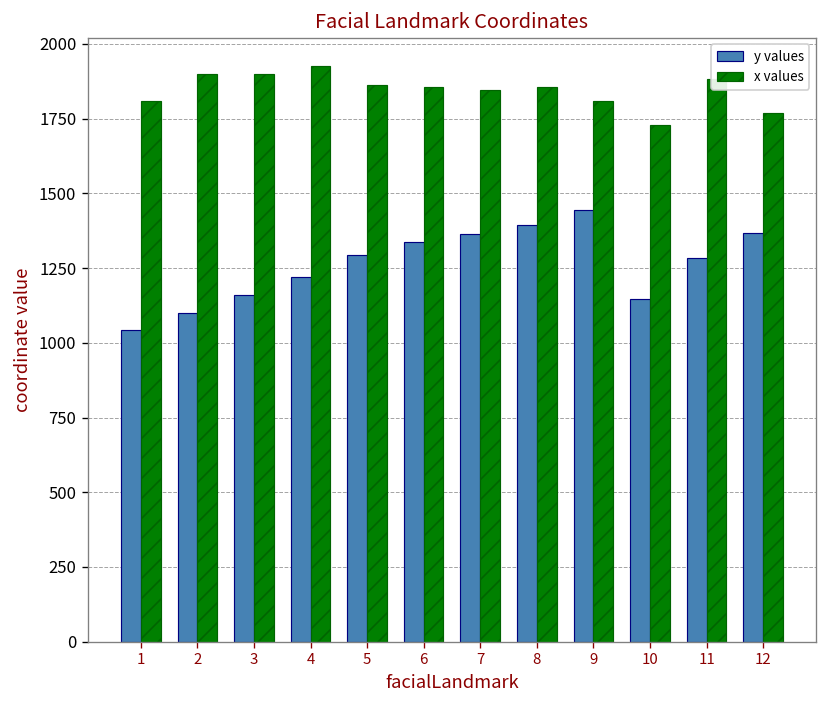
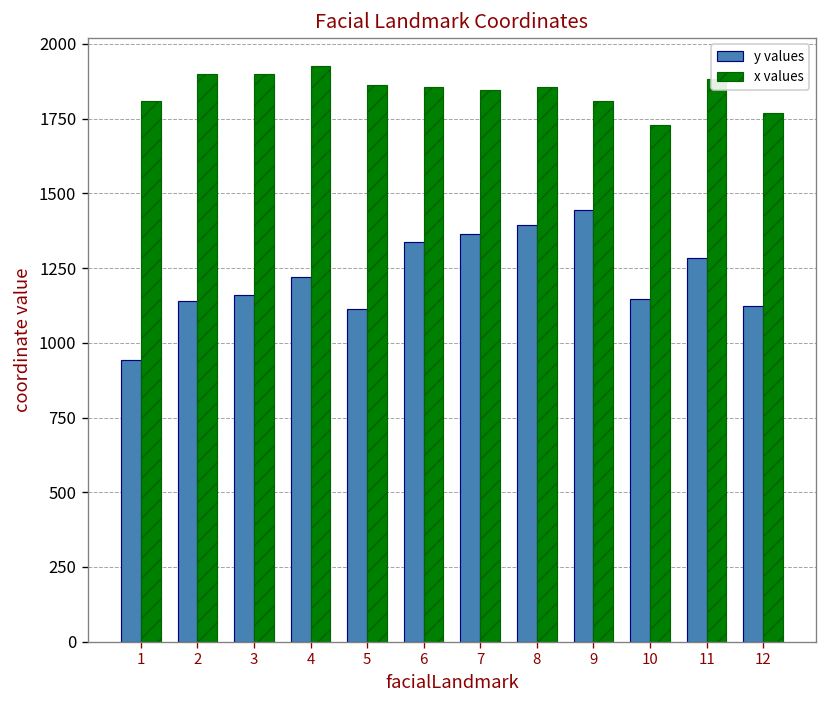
  {
    "y values": {
-     "1": 1040,
-     "2": 1100,
+     "1": 940,
+     "2": 1140,
      "3": 1160,
      "4": 1220,
-     "5": 1290,
+     "5": 1110,
      "6": 1340,
      "7": 1360,
      "8": 1390,
      "9": 1440,
      "10": 1150,
      "11": 1290,
-     "12": 1370
+     "12": 1120
    },
    "x values": {
      "1": 1810,
      "2": 1900,
      "3": 1900,
      "4": 1920,
      "5": 1860,
      "6": 1860,
      "7": 1850,
      "8": 1860,
      "9": 1810,
      "10": 1730,
      "12": 1770
    }
  }
